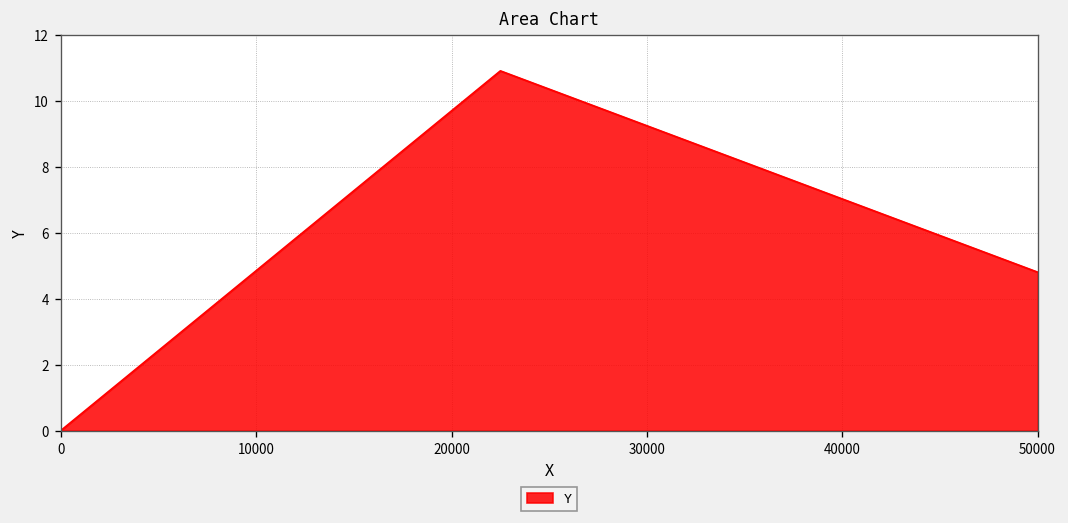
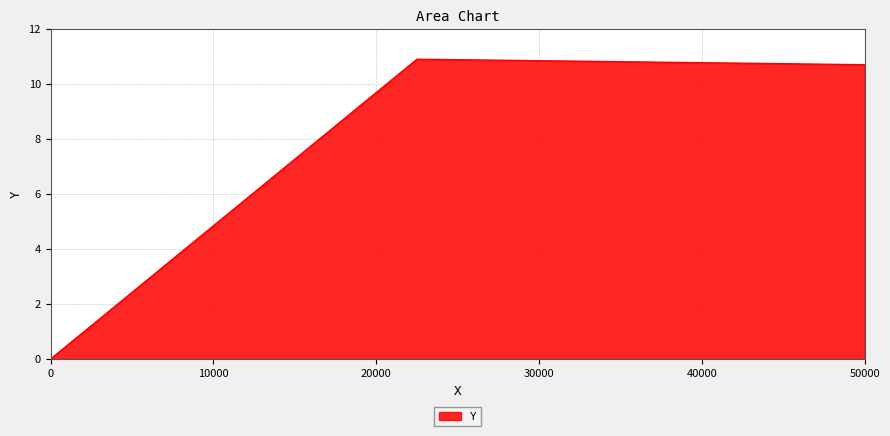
  {
    "0": 0.0,
-   "50000": 4.8
+   "50000": 10.7
  }
